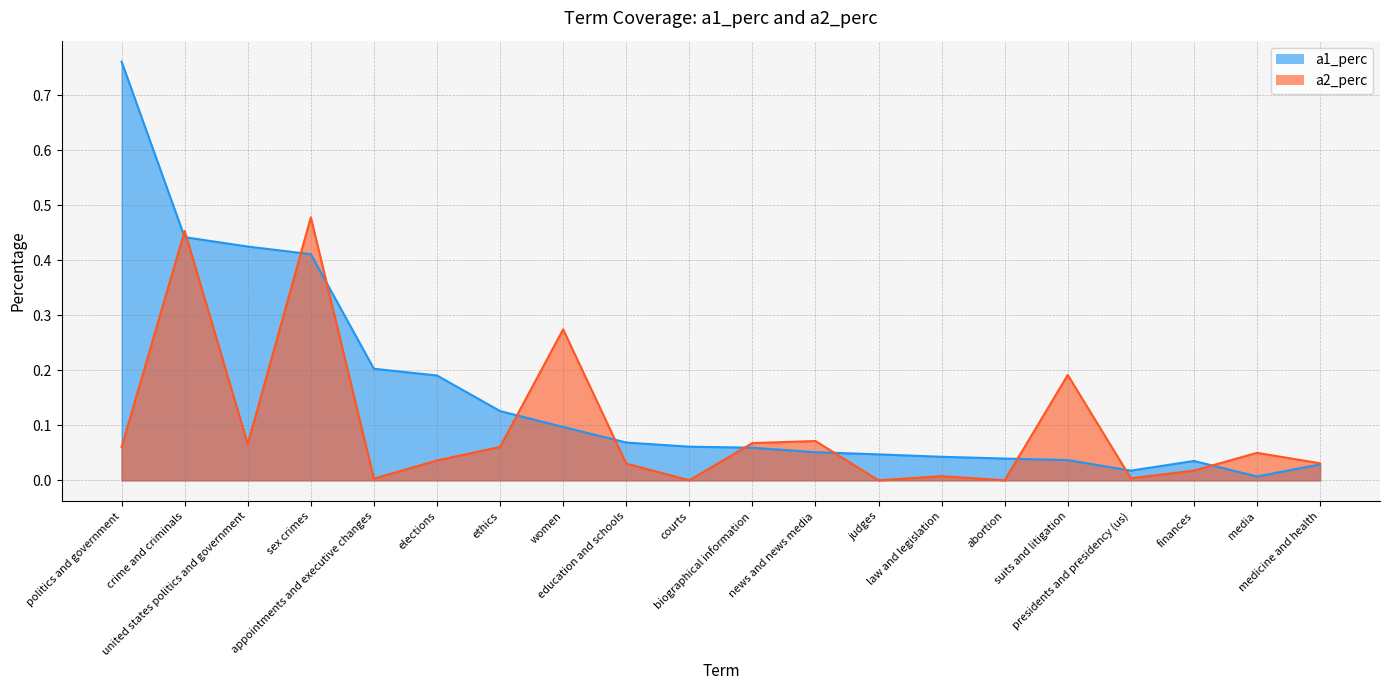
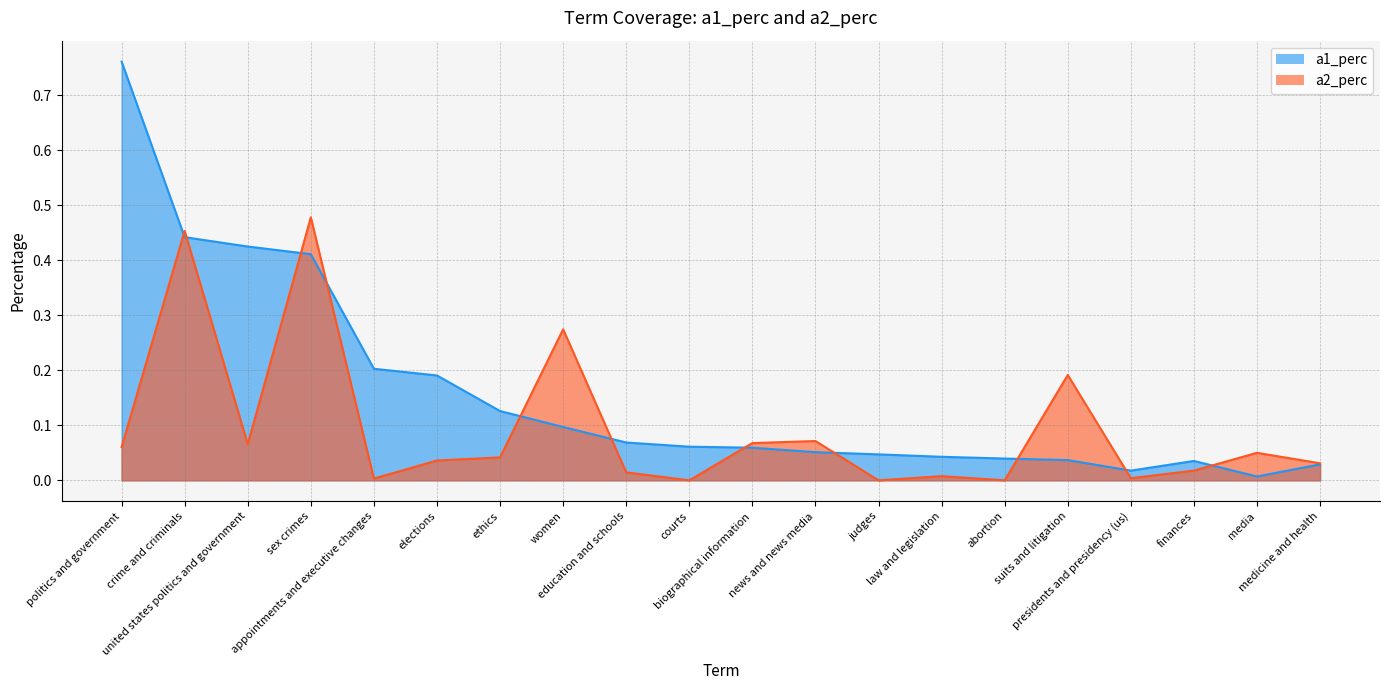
  {
    "a1_perc": {
      "politics and government": 0.76,
      "crime and criminals": 0.44,
      "united states politics and government": 0.43,
      "sex crimes": 0.41,
      "appointments and executive changes": 0.20,
      "elections": 0.19,
      "ethics": 0.13,
      "women": 0.10,
      "education and schools": 0.07,
      "courts": 0.06,
      "biographical information": 0.06,
      "news and news media": 0.05,
      "judges": 0.05,
      "law and legislation": 0.04,
      "abortion": 0.04,
      "suits and litigation": 0.04,
      "presidents and presidency (us)": 0.02,
      "finances": 0.04,
      "media": 0.01
    },
    "a2_perc": {
      "politics and government": 0.06,
      "crime and criminals": 0.45,
      "united states politics and government": 0.07,
      "sex crimes": 0.48,
      "appointments and executive changes": 0.00,
      "elections": 0.04,
-     "ethics": 0.06,
+     "ethics": 0.04,
      "women": 0.27,
-     "education and schools": 0.03,
+     "education and schools": 0.01,
      "courts": 0.00,
      "biographical information": 0.07,
      "news and news media": 0.07,
      "judges": 0.00,
      "law and legislation": 0.01,
      "abortion": 0.00,
      "suits and litigation": 0.19,
      "presidents and presidency (us)": 0.00,
      "finances": 0.02,
      "media": 0.05
    }
  }
